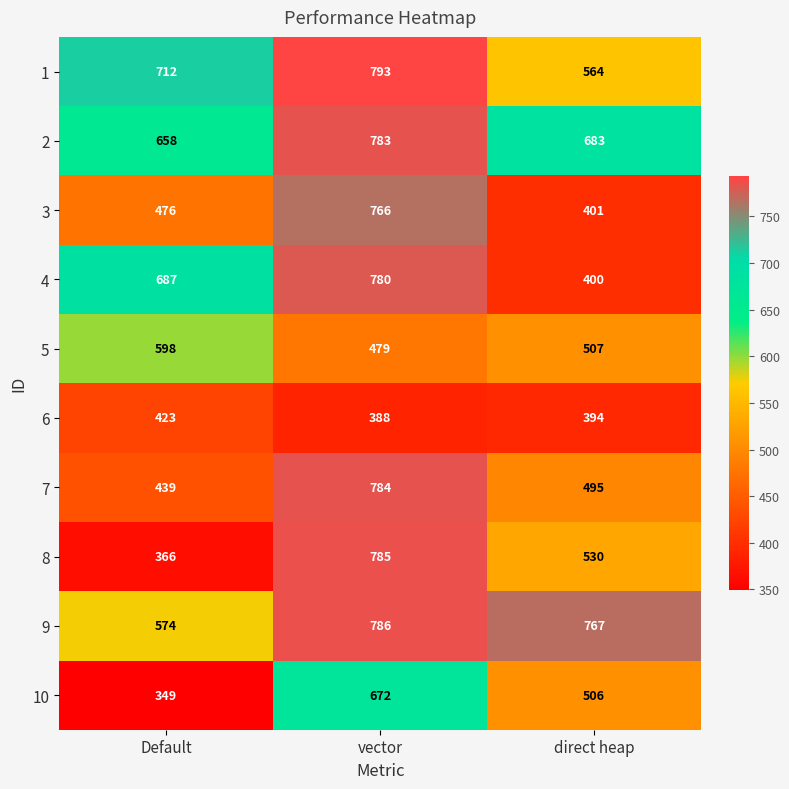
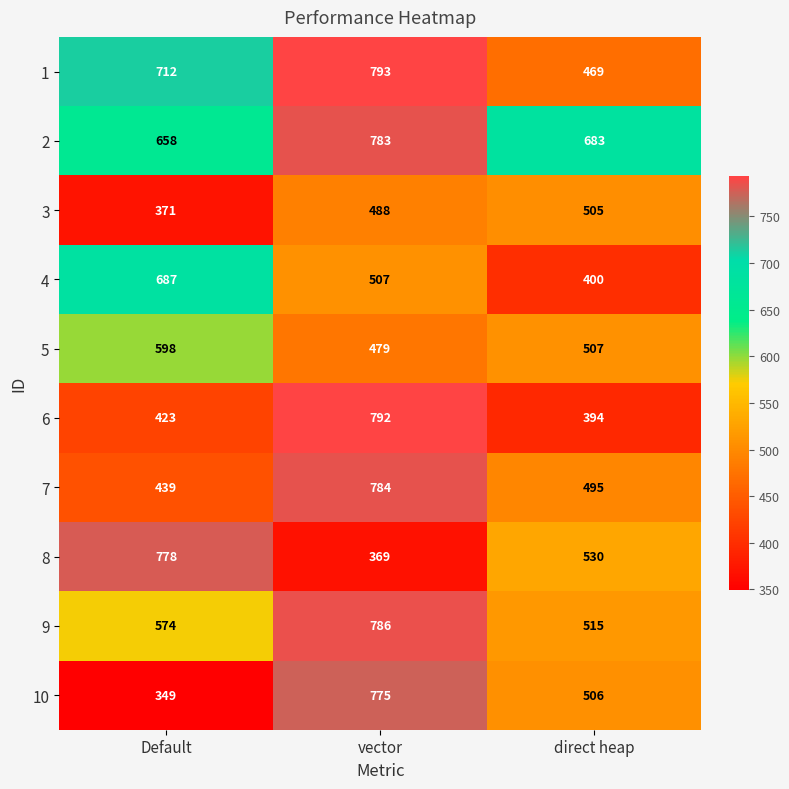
  {
    "1": {
      "Default": 712,
      "vector": 793,
-     "direct heap": 564
+     "direct heap": 469
    },
    "2": {
      "Default": 658,
      "vector": 783,
      "direct heap": 683
    },
    "3": {
-     "Default": 476,
-     "vector": 766,
-     "direct heap": 401
+     "Default": 371,
+     "vector": 488,
+     "direct heap": 505
    },
    "4": {
      "Default": 687,
-     "vector": 780,
+     "vector": 507,
      "direct heap": 400
    },
    "5": {
      "Default": 598,
      "vector": 479,
      "direct heap": 507
    },
    "6": {
      "Default": 423,
-     "vector": 388,
+     "vector": 792,
      "direct heap": 394
    },
    "7": {
      "Default": 439,
      "vector": 784,
      "direct heap": 495
    },
    "8": {
-     "Default": 366,
-     "vector": 785,
+     "Default": 778,
+     "vector": 369,
      "direct heap": 530
    },
    "9": {
      "Default": 574,
      "vector": 786,
-     "direct heap": 767
+     "direct heap": 515
    },
    "10": {
      "Default": 349,
-     "vector": 672,
+     "vector": 775,
      "direct heap": 506
    }
  }
